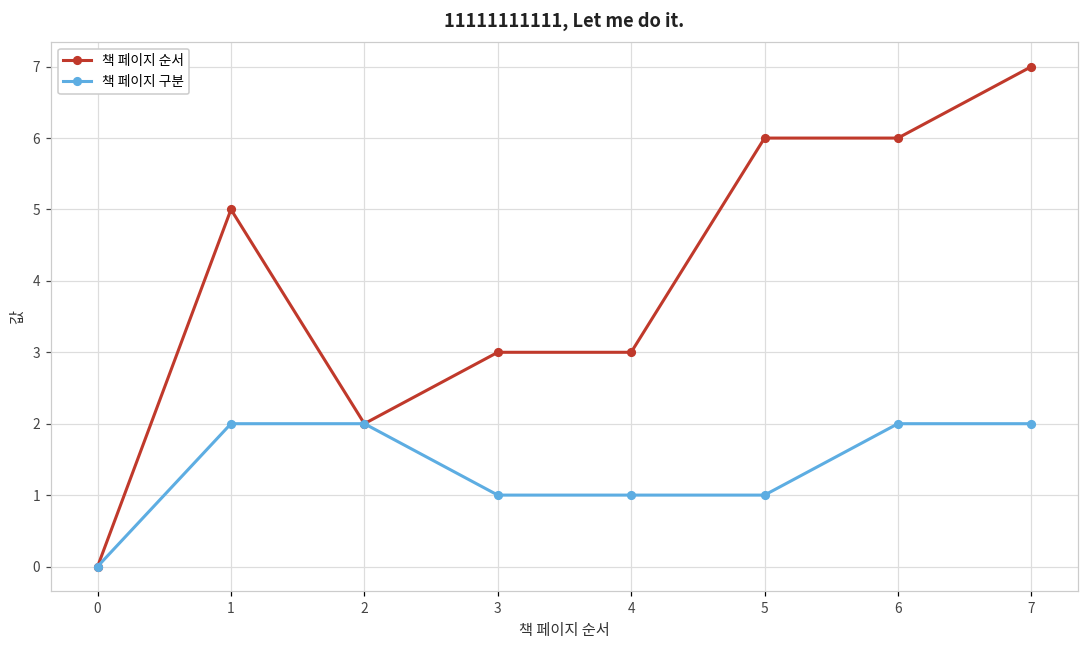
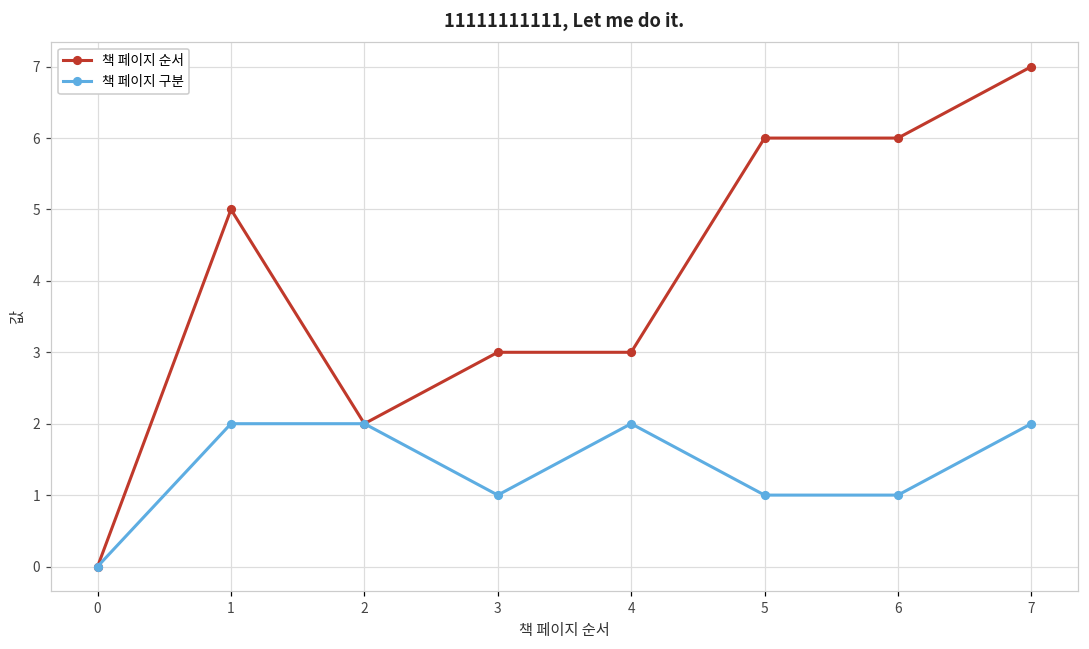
  {
    "책 페이지 순서": {
      "1": 5,
      "3": 3,
      "4": 3,
      "5": 6,
      "6": 6,
      "7": 7
    },
    "책 페이지 구분": {
      "1": 2,
      "3": 1,
-     "4": 1,
+     "4": 2,
      "5": 1,
-     "6": 2,
+     "6": 1,
      "7": 2
    }
  }
